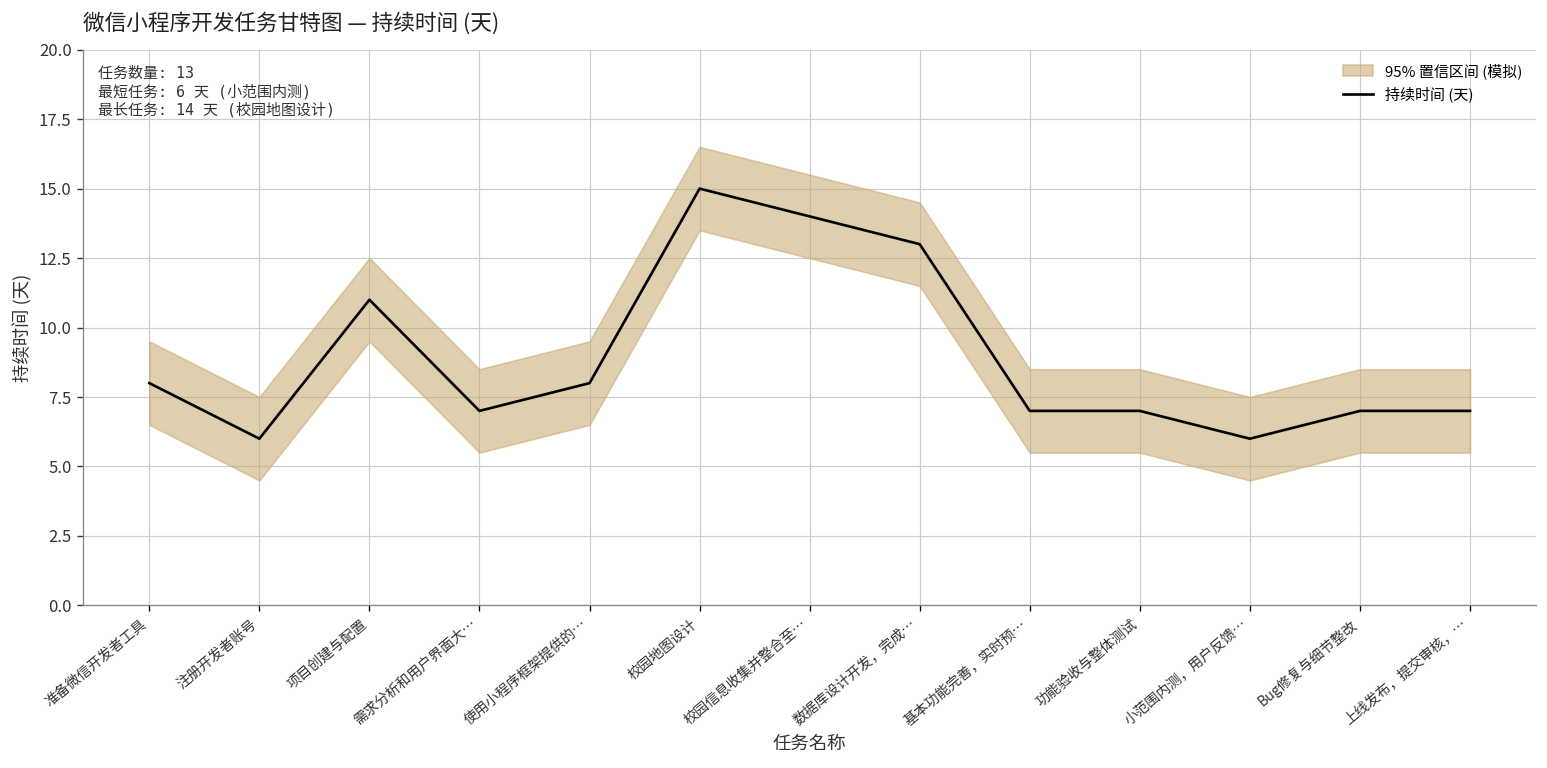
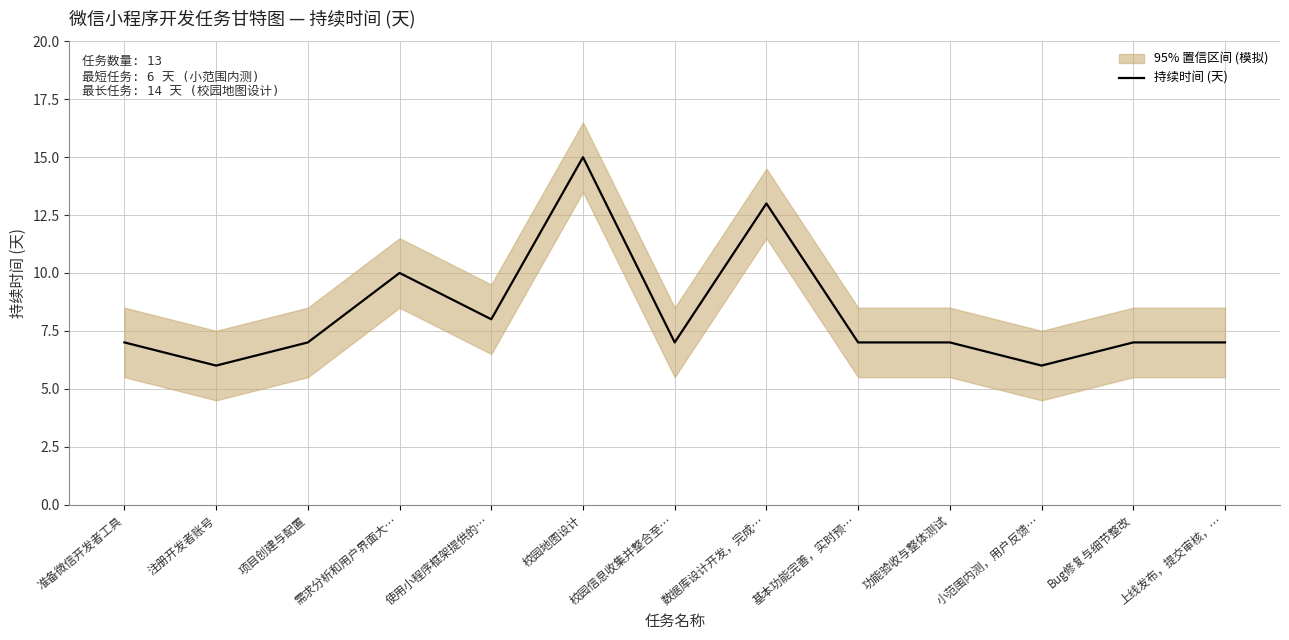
  {
    "持续时间 (天)": {
-     "准备微信开发者工具": 8,
+     "准备微信开发者工具": 7,
      "注册开发者账号": 6,
-     "项目创建与配置": 11,
-     "需求分析和用户界面大…": 7,
+     "项目创建与配置": 7,
+     "需求分析和用户界面大…": 10,
      "使用小程序框架提供的…": 8,
      "校园地图设计": 15,
-     "校园信息收集并整合至…": 14,
+     "校园信息收集并整合至…": 7,
      "数据库设计开发，完成…": 13,
      "基本功能完善，实时预…": 7,
      "功能验收与整体测试": 7,
      "小范围内测，用户反馈…": 6,
      "Bug修复与细节整改": 7,
      "上线发布，提交审核，…": 7
    }
  }
